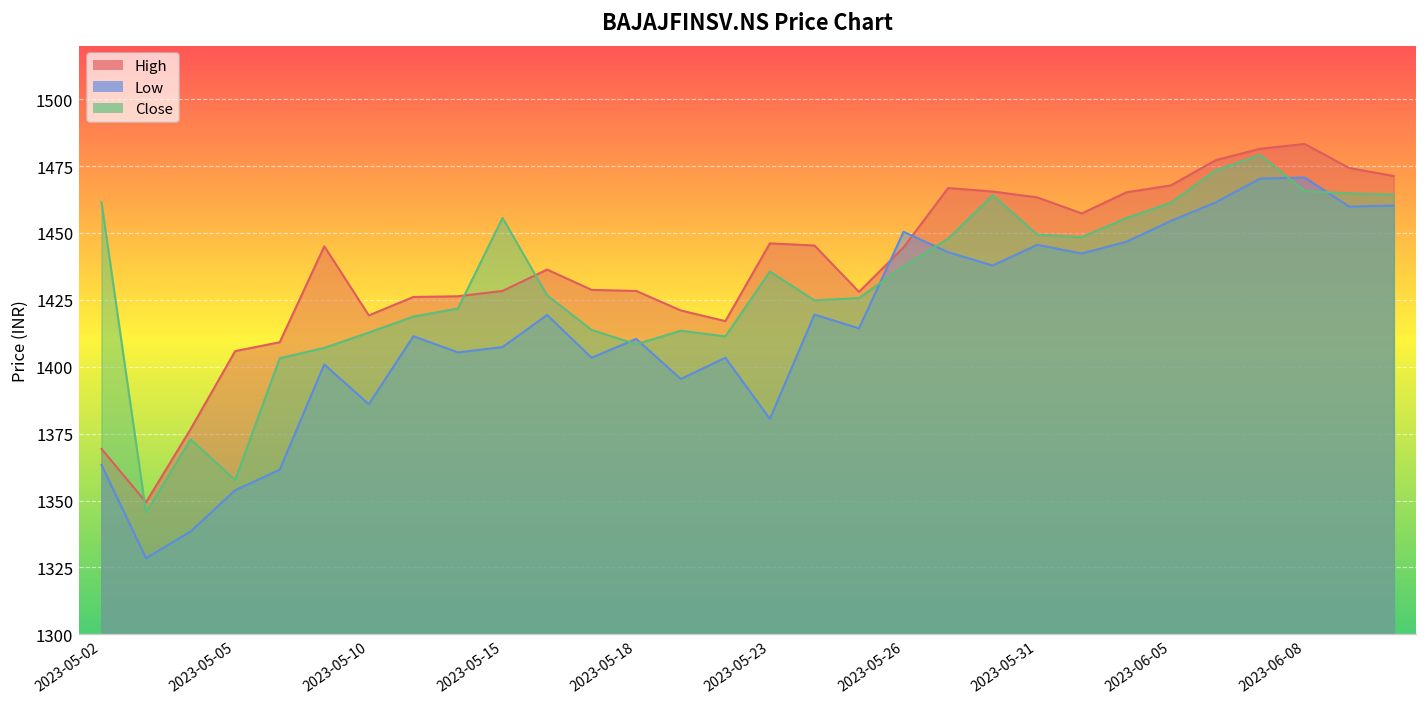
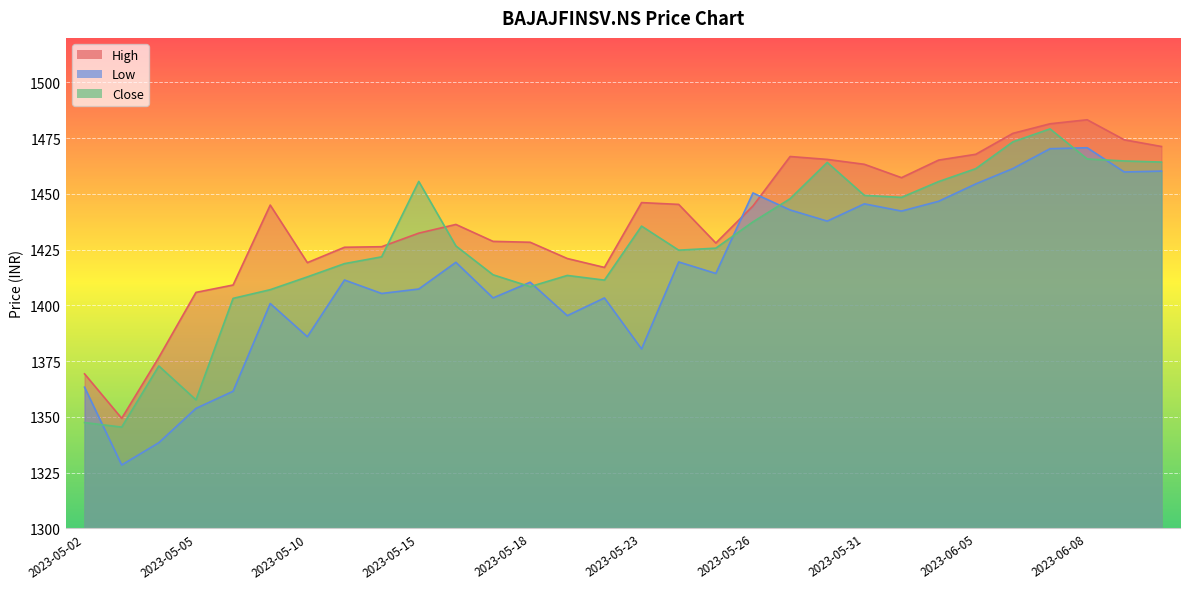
  {
    "High": {
      "2023-05-02": 1369,
      "2023-05-05": 1406,
      "2023-05-10": 1419,
-     "2023-05-15": 1428,
+     "2023-05-15": 1432,
      "2023-05-18": 1428,
      "2023-05-23": 1446,
      "2023-05-26": 1445,
      "2023-05-31": 1463,
      "2023-06-05": 1468,
      "2023-06-08": 1483
    },
    "Low": {
      "2023-05-02": 1363,
      "2023-05-05": 1354,
      "2023-05-10": 1386,
      "2023-05-15": 1407,
      "2023-05-18": 1410,
      "2023-05-23": 1381,
      "2023-05-26": 1450,
      "2023-05-31": 1446,
      "2023-06-05": 1455,
      "2023-06-08": 1471
    },
    "Close": {
-     "2023-05-02": 1462,
+     "2023-05-02": 1347,
      "2023-05-05": 1358,
      "2023-05-10": 1413,
      "2023-05-15": 1456,
      "2023-05-18": 1408,
      "2023-05-23": 1436,
      "2023-05-26": 1437,
      "2023-05-31": 1449,
      "2023-06-05": 1461,
      "2023-06-08": 1466
    }
  }
